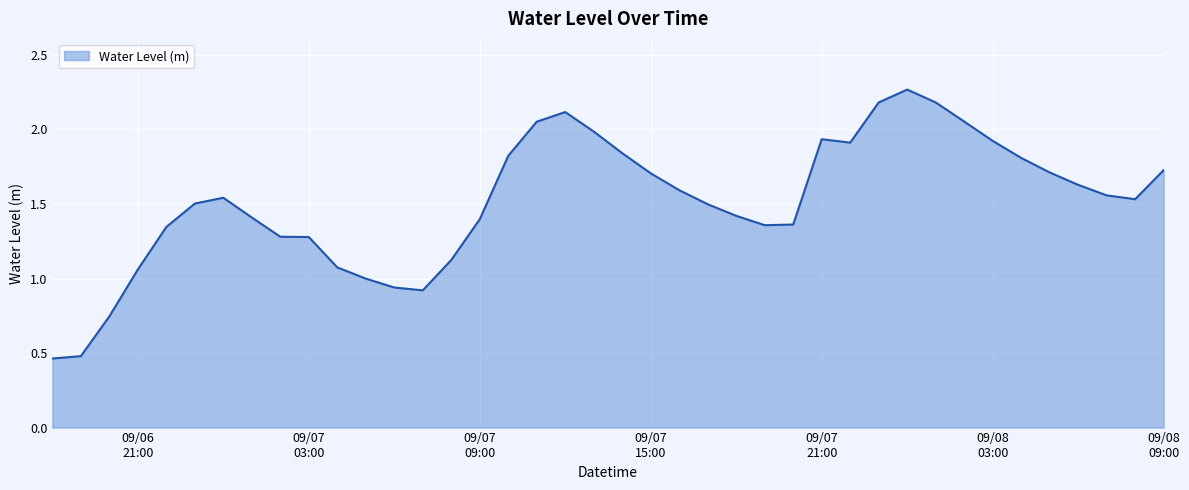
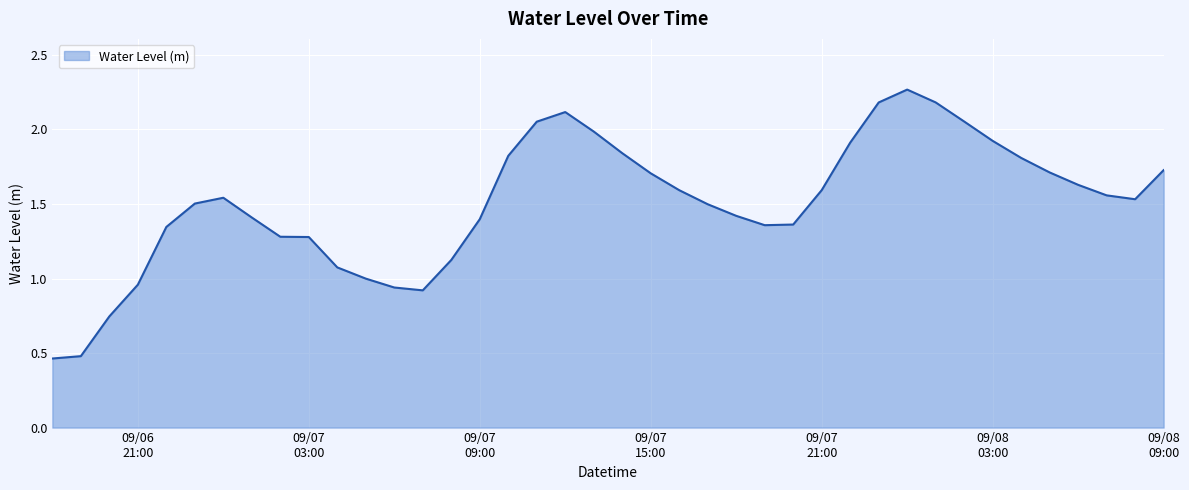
  {
-   "09/06 21:00": 1.06,
+   "09/06 21:00": 0.96,
    "09/07 03:00": 1.28,
    "09/07 09:00": 1.40,
    "09/07 15:00": 1.71,
-   "09/07 21:00": 1.93,
+   "09/07 21:00": 1.59,
    "09/08 03:00": 1.92,
    "09/08 09:00": 1.73
  }
